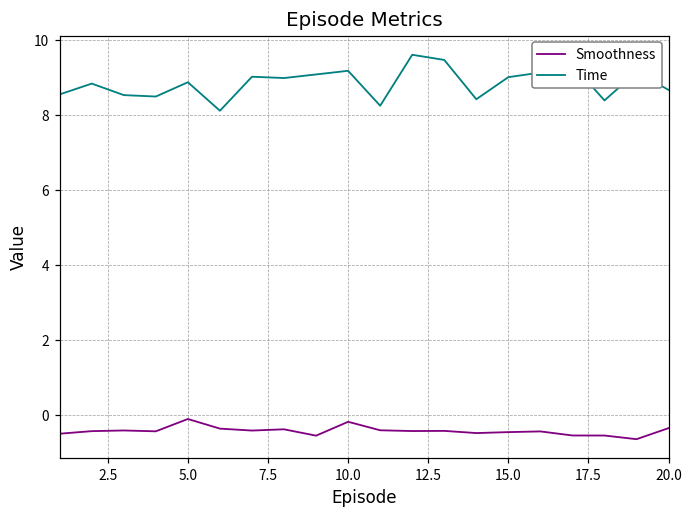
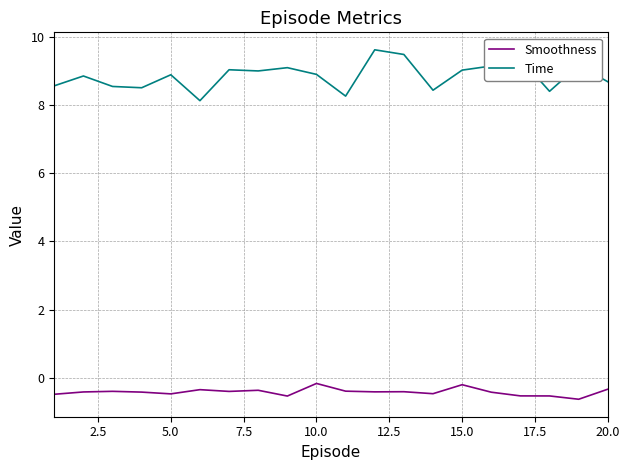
  {
    "Smoothness": {
-     "5.0": -0.1,
+     "5.0": -0.5,
      "10.0": -0.2,
-     "15.0": -0.4,
+     "15.0": -0.2,
      "20.0": -0.3
    },
    "Time": {
      "5.0": 8.9,
-     "10.0": 9.2,
+     "10.0": 8.9,
      "15.0": 9.0,
      "20.0": 8.7
    }
  }
